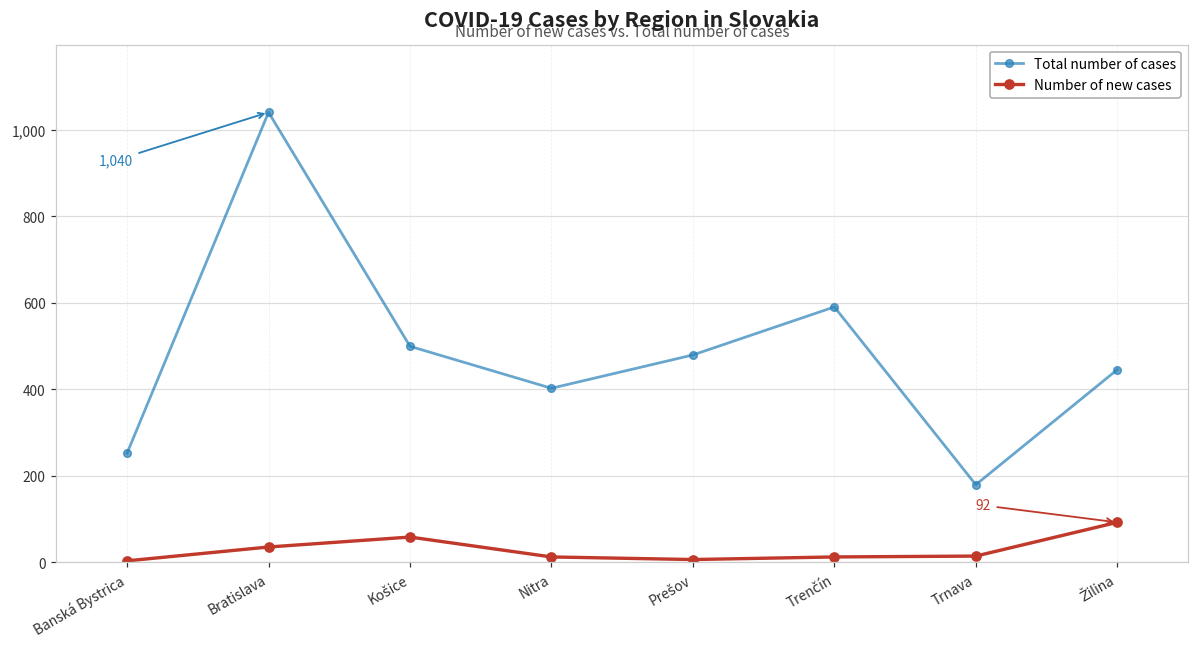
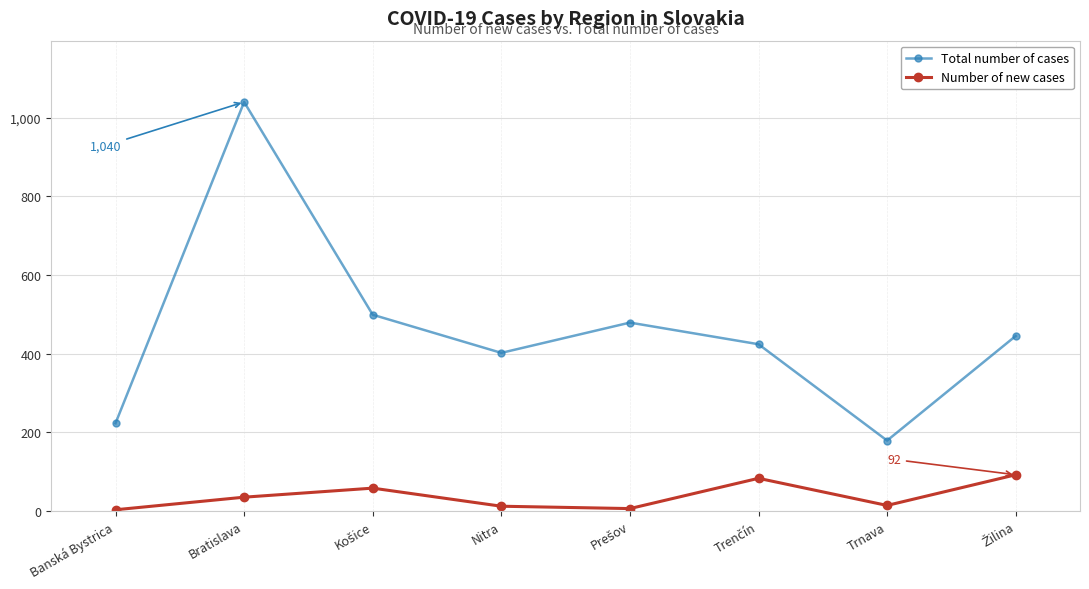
  {
    "Total number of cases": {
-     "Banská Bystrica": 250,
+     "Banská Bystrica": 220,
      "Košice": 500,
      "Nitra": 400,
      "Prešov": 480,
-     "Trenčín": 590,
+     "Trenčín": 420,
      "Trnava": 180,
      "Žilina": 450
    },
    "Number of new cases": {
      "Banská Bystrica": 0,
      "Bratislava": 40,
      "Košice": 60,
      "Nitra": 10,
      "Prešov": 10,
-     "Trenčín": 10,
+     "Trenčín": 80,
      "Trnava": 10
    }
  }
